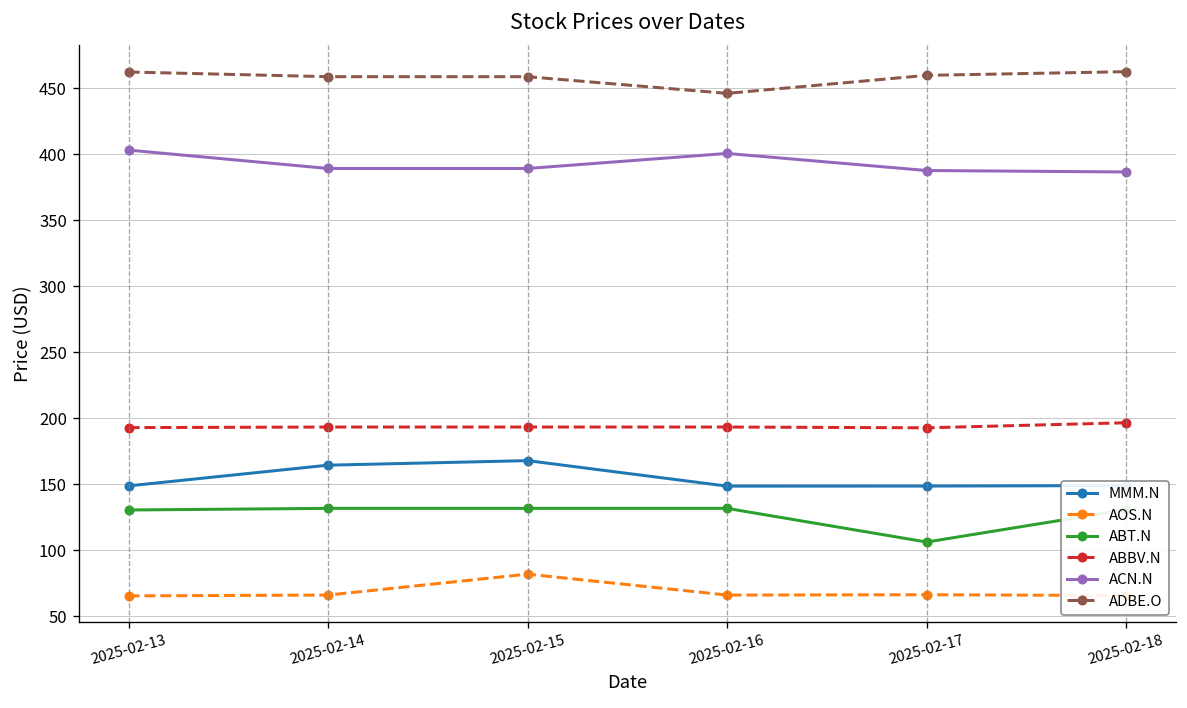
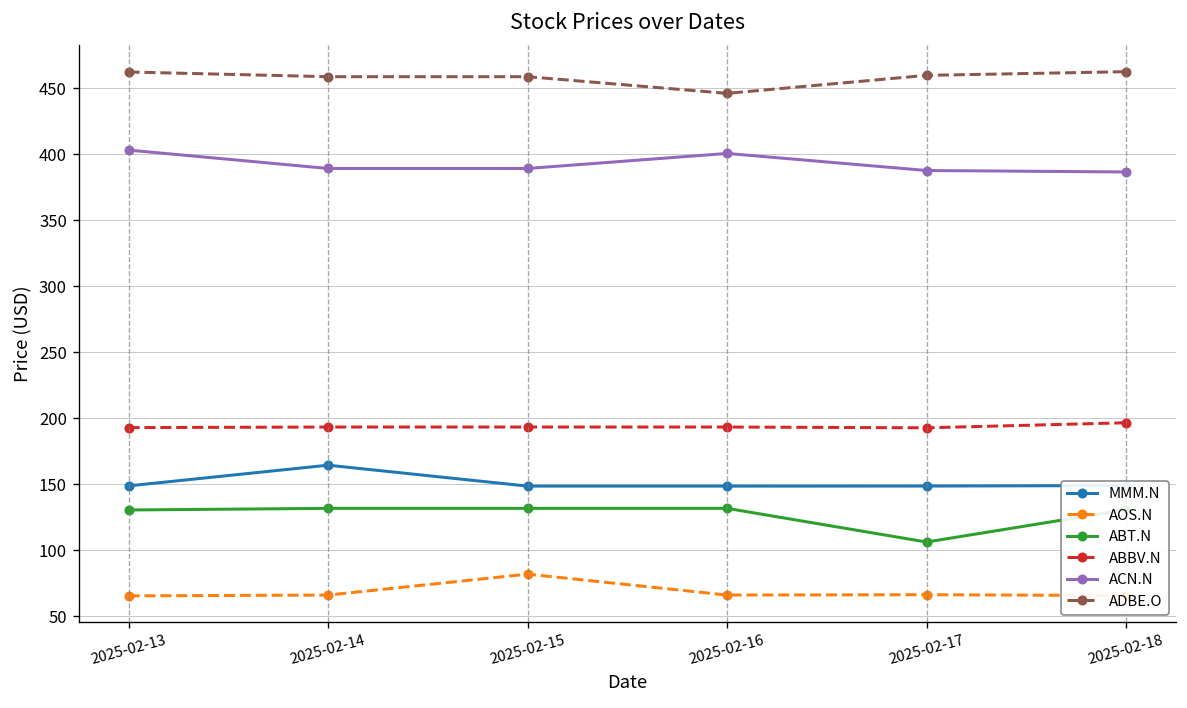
  {
    "MMM.N": {
      "2025-02-13": 149,
      "2025-02-14": 164,
-     "2025-02-15": 168,
+     "2025-02-15": 148,
      "2025-02-16": 148,
      "2025-02-17": 149
    },
    "AOS.N": {
      "2025-02-13": 65,
      "2025-02-14": 66,
      "2025-02-15": 82,
      "2025-02-16": 66,
      "2025-02-17": 66
    },
    "ABT.N": {
      "2025-02-13": 130,
      "2025-02-14": 132,
      "2025-02-15": 132,
      "2025-02-16": 132,
      "2025-02-17": 106
    },
    "ABBV.N": {
      "2025-02-13": 193,
      "2025-02-14": 193,
      "2025-02-15": 193,
      "2025-02-16": 193,
      "2025-02-17": 193,
      "2025-02-18": 196
    },
    "ACN.N": {
      "2025-02-13": 403,
      "2025-02-14": 389,
      "2025-02-15": 389,
      "2025-02-16": 401,
      "2025-02-17": 388,
      "2025-02-18": 386
    },
    "ADBE.O": {
      "2025-02-13": 462,
      "2025-02-14": 459,
      "2025-02-15": 459,
      "2025-02-16": 446,
      "2025-02-17": 460,
      "2025-02-18": 462
    }
  }
